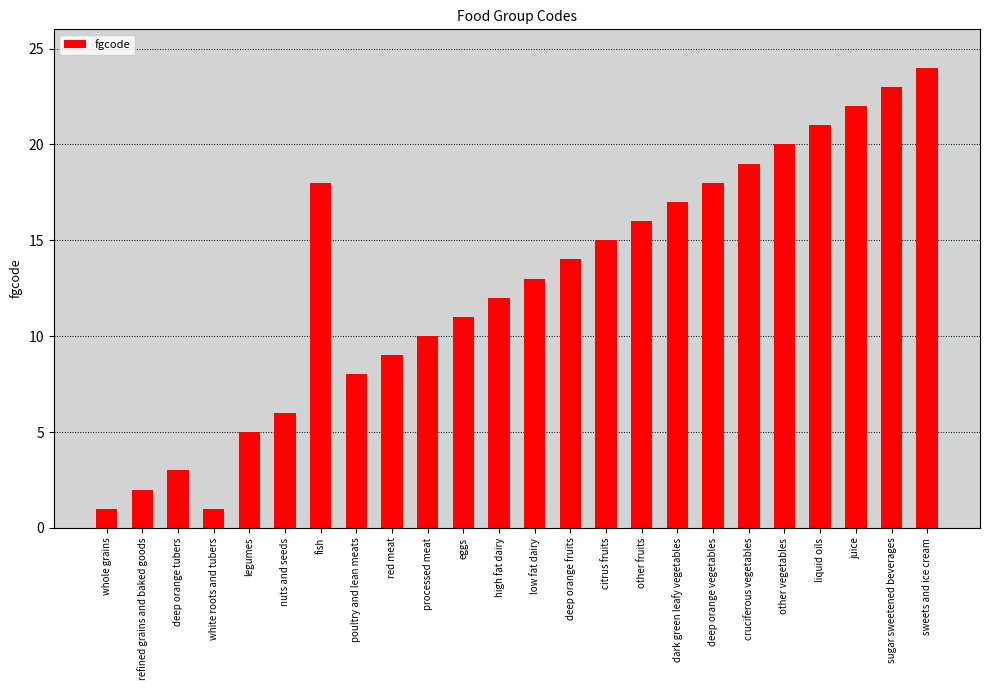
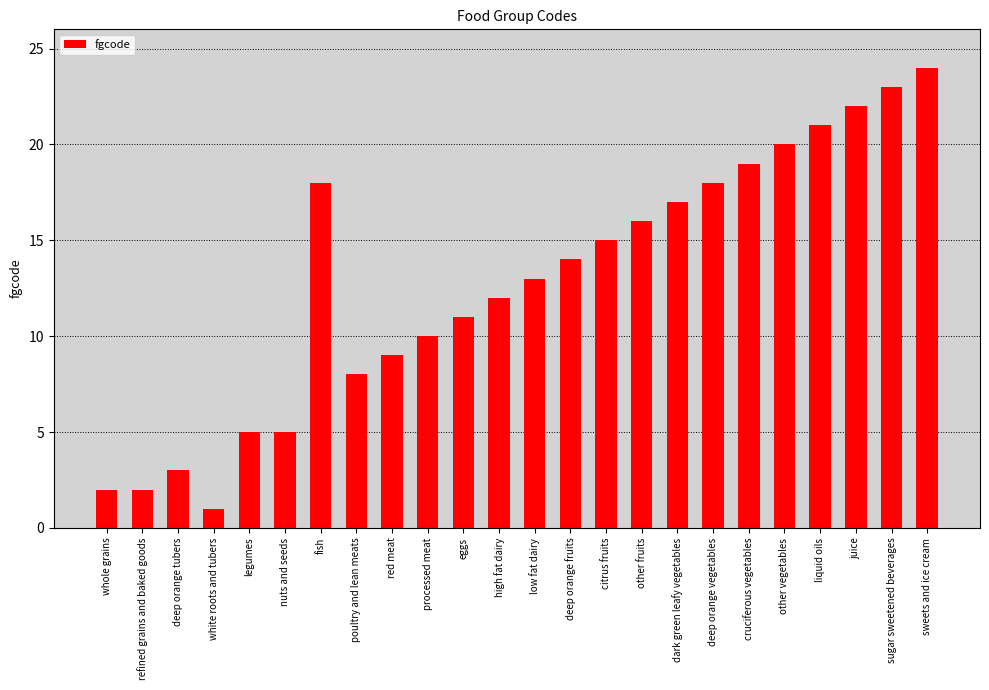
  {
-   "whole grains": 1,
+   "whole grains": 2,
    "refined grains and baked goods": 2,
    "deep orange tubers": 3,
    "white roots and tubers": 1,
    "legumes": 5,
-   "nuts and seeds": 6,
+   "nuts and seeds": 5,
    "fish": 18,
    "poultry and lean meats": 8,
    "red meat": 9,
    "processed meat": 10,
    "eggs": 11,
    "high fat dairy": 12,
    "low fat dairy": 13,
    "deep orange fruits": 14,
    "citrus fruits": 15,
    "other fruits": 16,
    "dark green leafy vegetables": 17,
    "deep orange vegetables": 18,
    "cruciferous vegetables": 19,
    "other vegetables": 20,
    "liquid oils": 21,
    "juice": 22,
    "sugar sweetened beverages": 23,
    "sweets and ice cream": 24
  }
